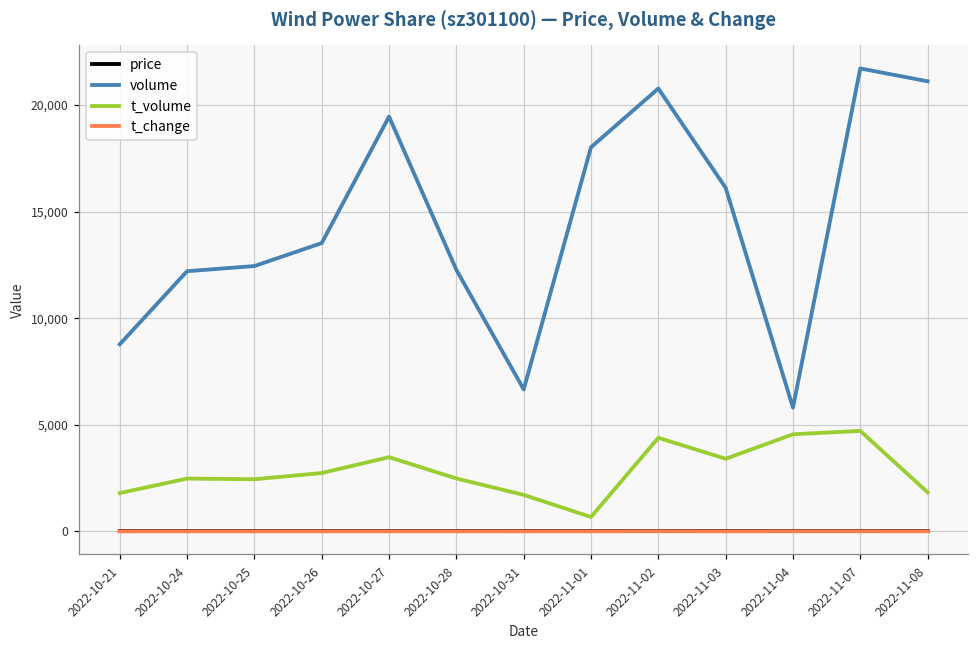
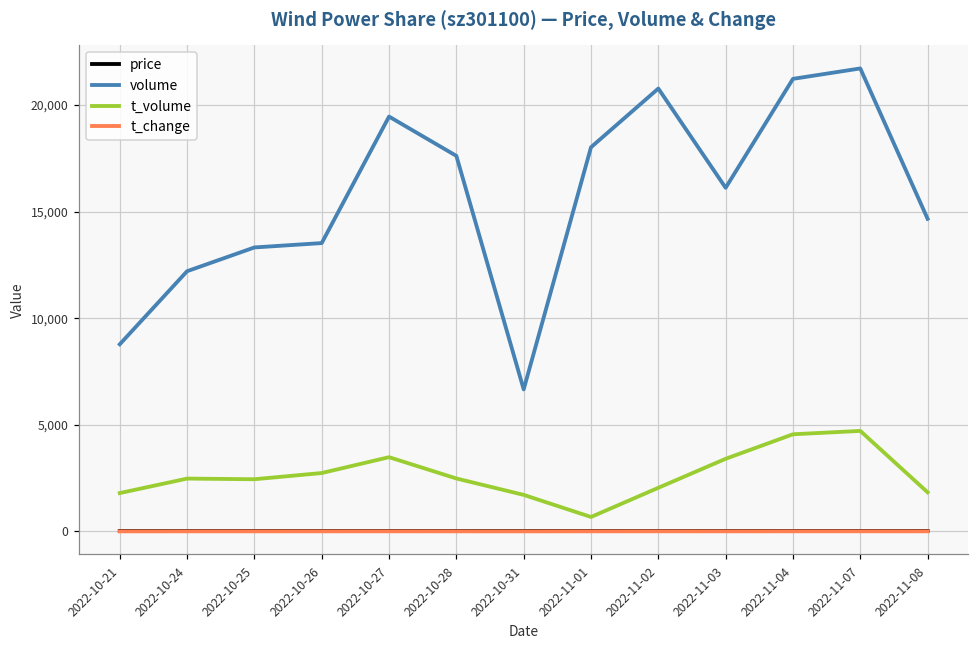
  {
    "t_change": {
      "2022-10-21": "0",
      "2022-10-24": "0",
      "2022-10-25": "0",
      "2022-10-26": "0",
      "2022-10-27": "0",
      "2022-10-28": "0",
      "2022-10-31": "0",
      "2022-11-01": "0",
      "2022-11-02": "0",
      "2022-11-03": "0",
      "2022-11-04": "0",
      "2022-11-07": "0",
      "2022-11-08": "0"
    },
    "volume": {
      "2022-10-21": "8,800",
      "2022-10-24": "12,200",
-     "2022-10-25": "12,400",
+     "2022-10-25": "13,300",
      "2022-10-26": "13,500",
      "2022-10-27": "19,500",
-     "2022-10-28": "12,300",
+     "2022-10-28": "17,600",
      "2022-10-31": "6,700",
      "2022-11-01": "18,000",
      "2022-11-02": "20,800",
      "2022-11-03": "16,100",
-     "2022-11-04": "5,800",
+     "2022-11-04": "21,200",
      "2022-11-07": "21,700",
-     "2022-11-08": "21,100"
+     "2022-11-08": "14,700"
    },
    "t_volume": {
      "2022-10-21": "1,800",
      "2022-10-24": "2,500",
      "2022-10-25": "2,400",
      "2022-10-26": "2,700",
      "2022-10-27": "3,500",
      "2022-10-28": "2,500",
      "2022-10-31": "1,700",
      "2022-11-01": "700",
-     "2022-11-02": "4,400",
+     "2022-11-02": "2,000",
      "2022-11-03": "3,400",
      "2022-11-04": "4,600",
      "2022-11-07": "4,700",
      "2022-11-08": "1,800"
    }
  }
